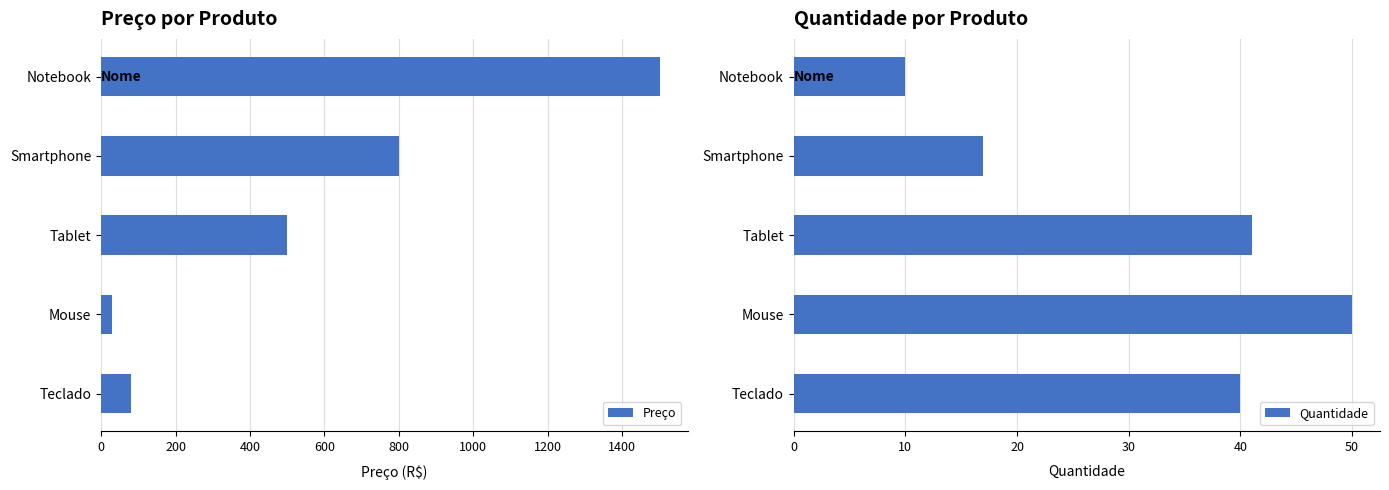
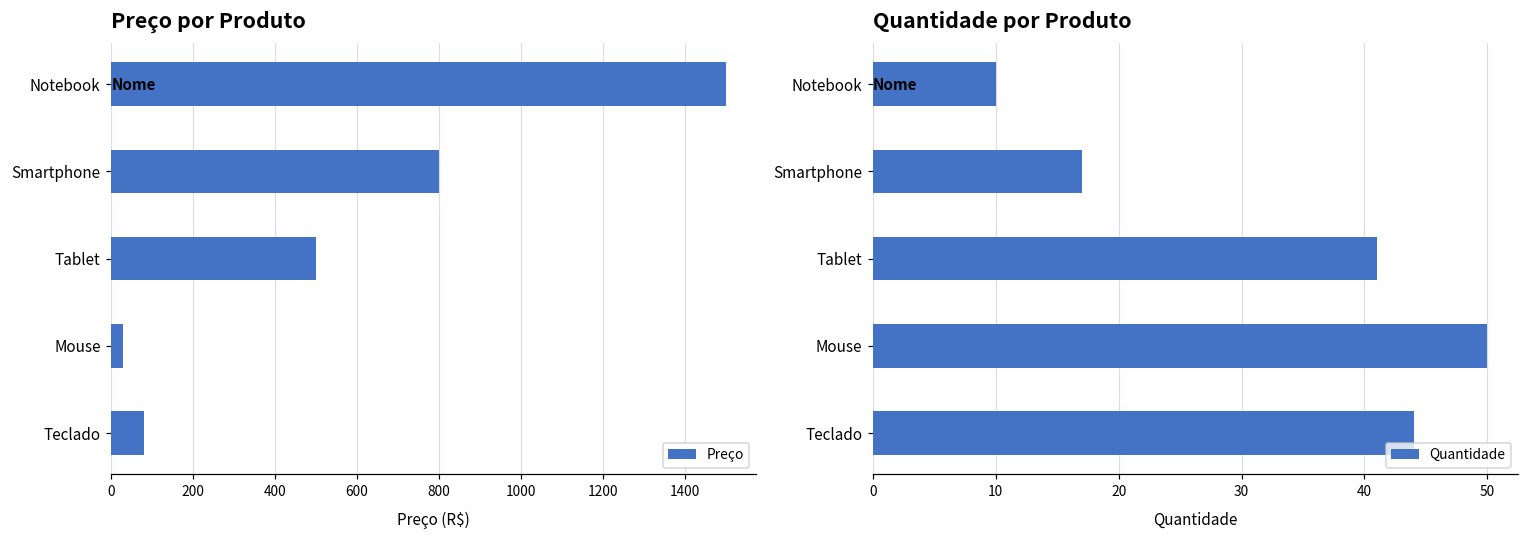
  {
    "Preço por Produto": {
      "Notebook": 1500,
      "Smartphone": 800,
      "Tablet": 500,
      "Mouse": 30,
      "Teclado": 80
    },
    "Quantidade por Produto": {
      "Notebook": 10,
      "Smartphone": 17,
      "Tablet": 41,
      "Mouse": 50,
-     "Teclado": 40
+     "Teclado": 44
    }
  }
